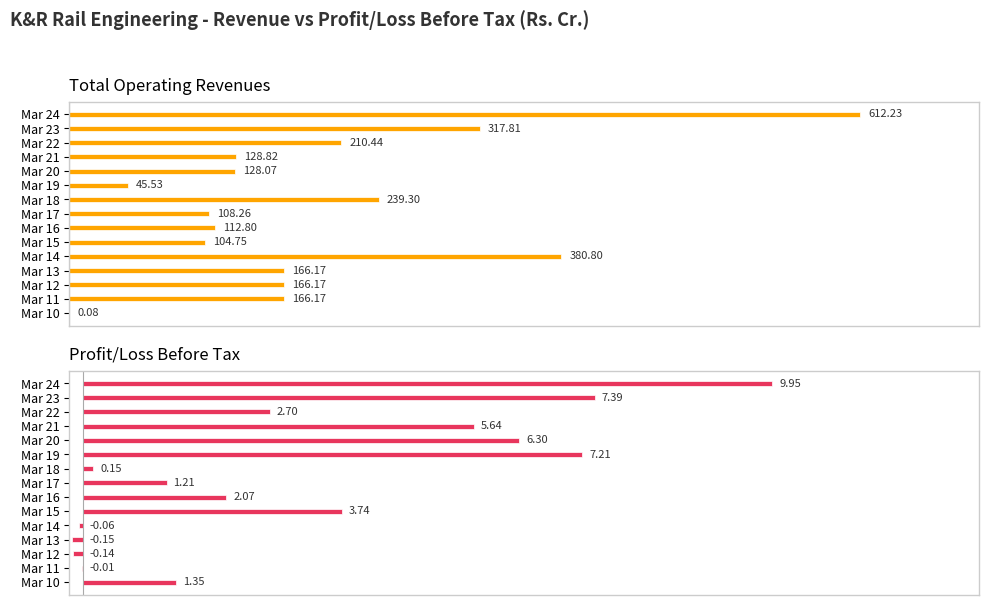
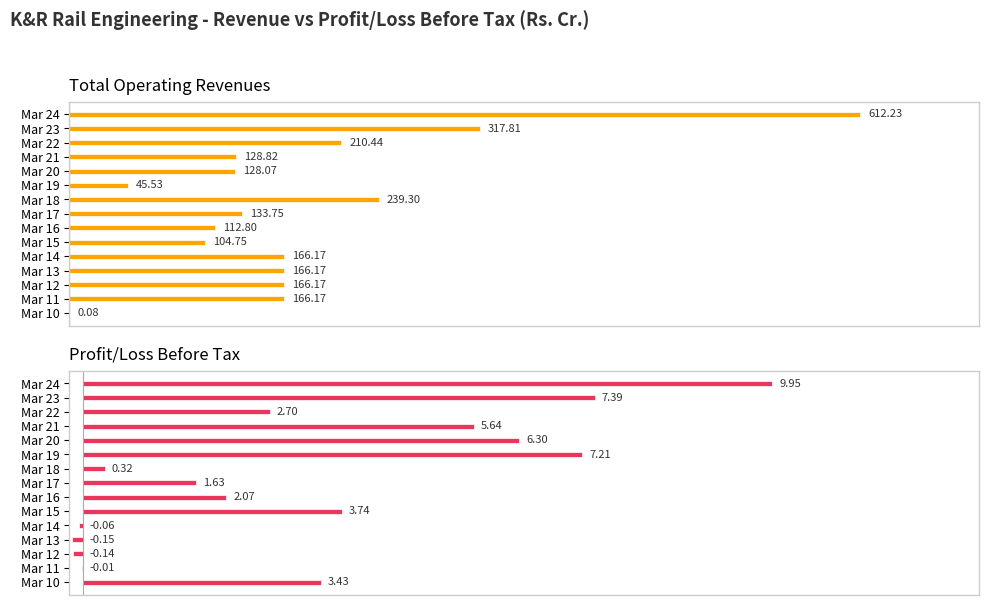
  {
    "Total Operating Revenues": {
      "Mar 24": 612.23,
      "Mar 23": 317.81,
      "Mar 22": 210.44,
      "Mar 21": 128.82,
      "Mar 20": 128.07,
      "Mar 19": 45.53,
      "Mar 18": 239.30,
-     "Mar 17": 108.26,
+     "Mar 17": 133.75,
      "Mar 16": 112.80,
      "Mar 15": 104.75,
-     "Mar 14": 380.80,
+     "Mar 14": 166.17,
      "Mar 13": 166.17,
      "Mar 12": 166.17,
      "Mar 11": 166.17,
      "Mar 10": 0.08
    },
    "Profit/Loss Before Tax": {
      "Mar 24": 9.95,
      "Mar 23": 7.39,
      "Mar 22": 2.70,
      "Mar 21": 5.64,
      "Mar 20": 6.30,
      "Mar 19": 7.21,
-     "Mar 18": 0.15,
-     "Mar 17": 1.21,
+     "Mar 18": 0.32,
+     "Mar 17": 1.63,
      "Mar 16": 2.07,
      "Mar 15": 3.74,
      "Mar 14": -0.06,
      "Mar 13": -0.15,
      "Mar 12": -0.14,
      "Mar 11": -0.01,
-     "Mar 10": 1.35
+     "Mar 10": 3.43
    }
  }
